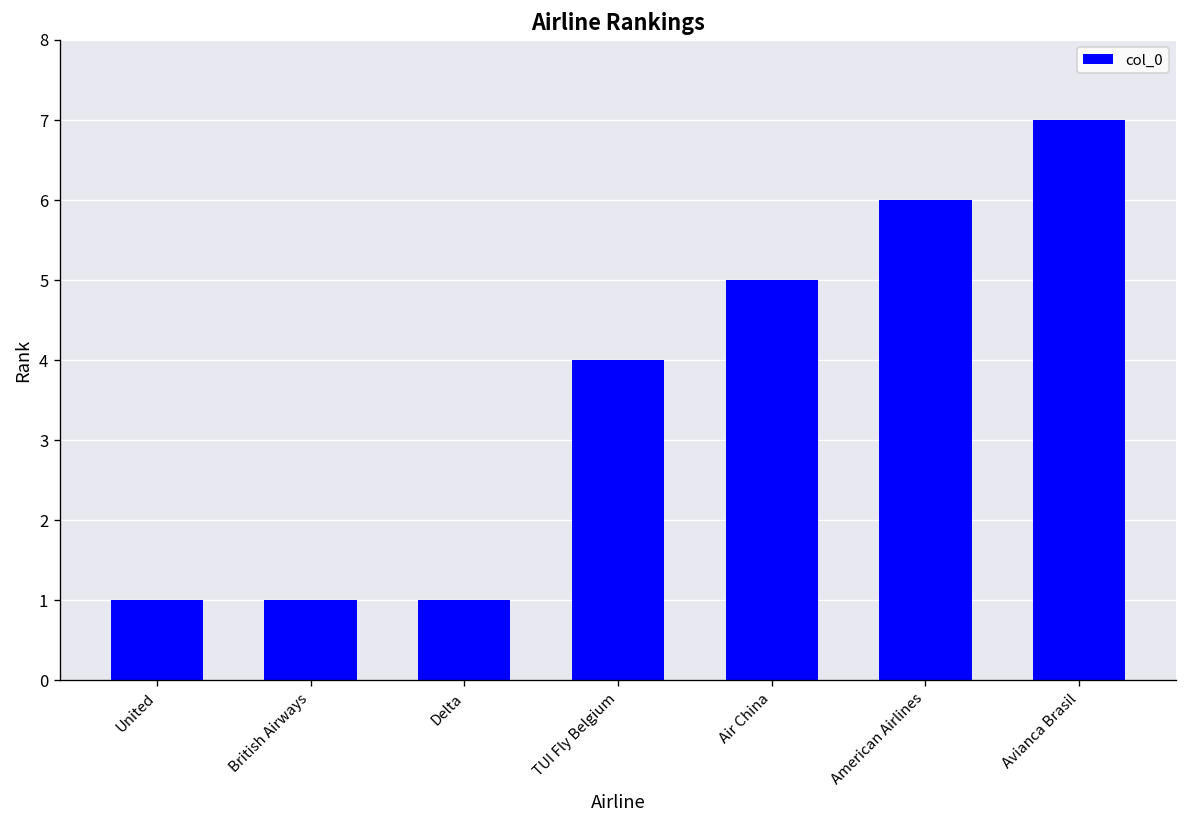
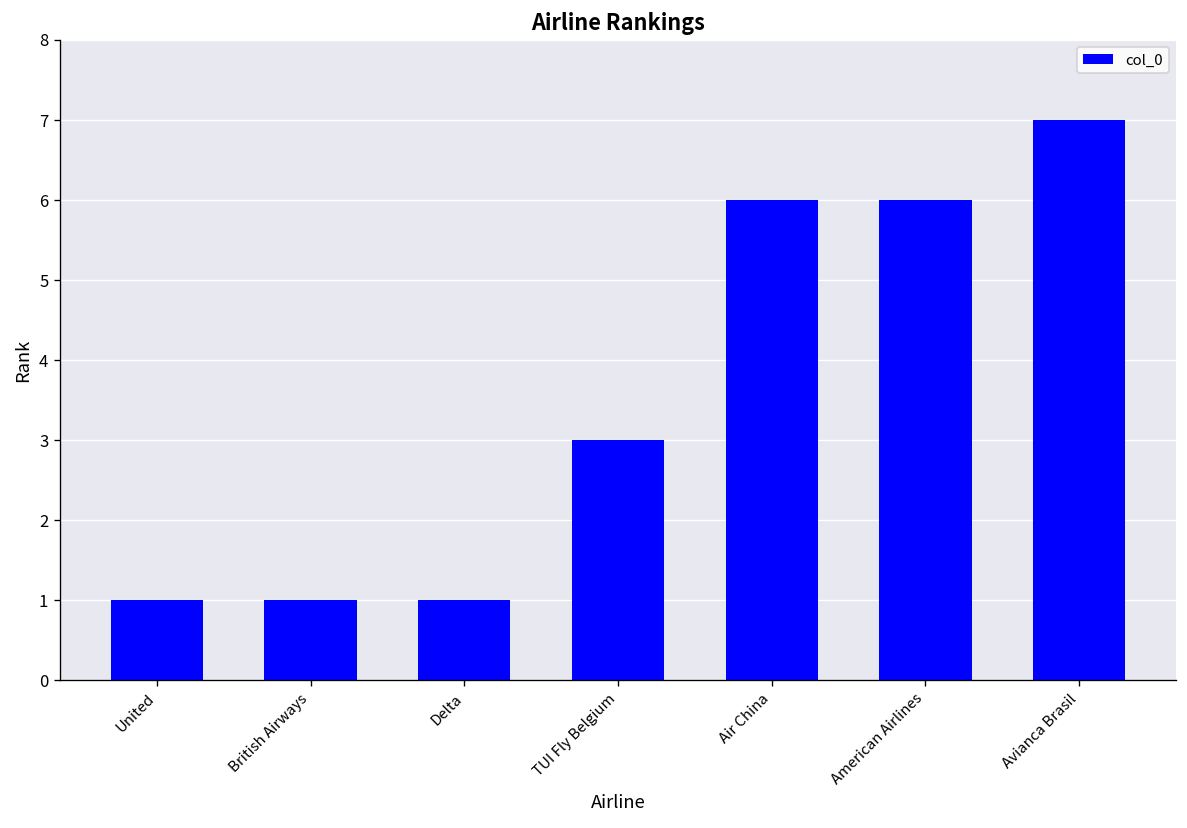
  {
    "United": 1,
    "British Airways": 1,
    "Delta": 1,
-   "TUI Fly Belgium": 4,
-   "Air China": 5,
+   "TUI Fly Belgium": 3,
+   "Air China": 6,
    "American Airlines": 6,
    "Avianca Brasil": 7
  }
